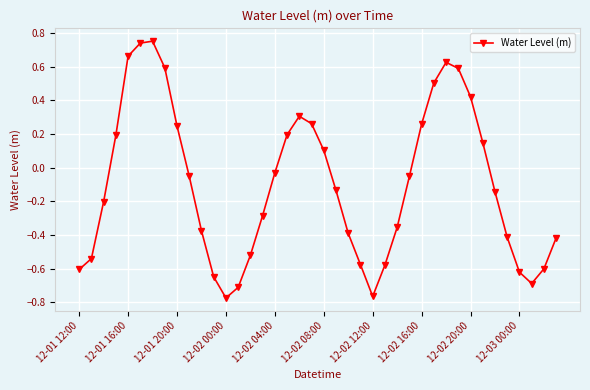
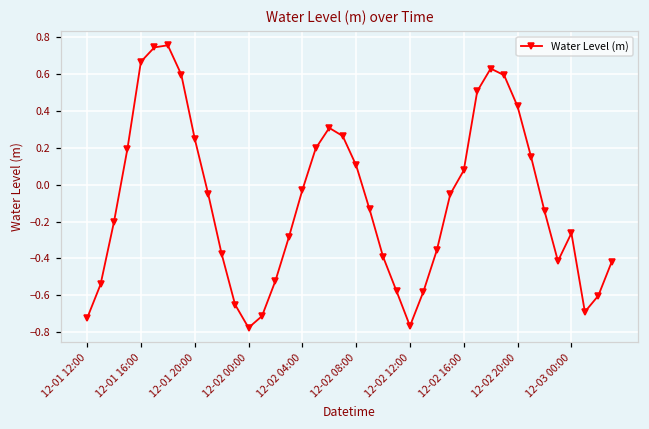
  {
-   "12-01 12:00": -0.61,
+   "12-01 12:00": -0.72,
    "12-01 16:00": 0.66,
    "12-01 20:00": 0.25,
    "12-02 00:00": -0.77,
    "12-02 04:00": -0.03,
    "12-02 08:00": 0.10,
    "12-02 12:00": -0.77,
-   "12-02 16:00": 0.26,
+   "12-02 16:00": 0.08,
    "12-02 20:00": 0.42,
-   "12-03 00:00": -0.62
+   "12-03 00:00": -0.26
  }
